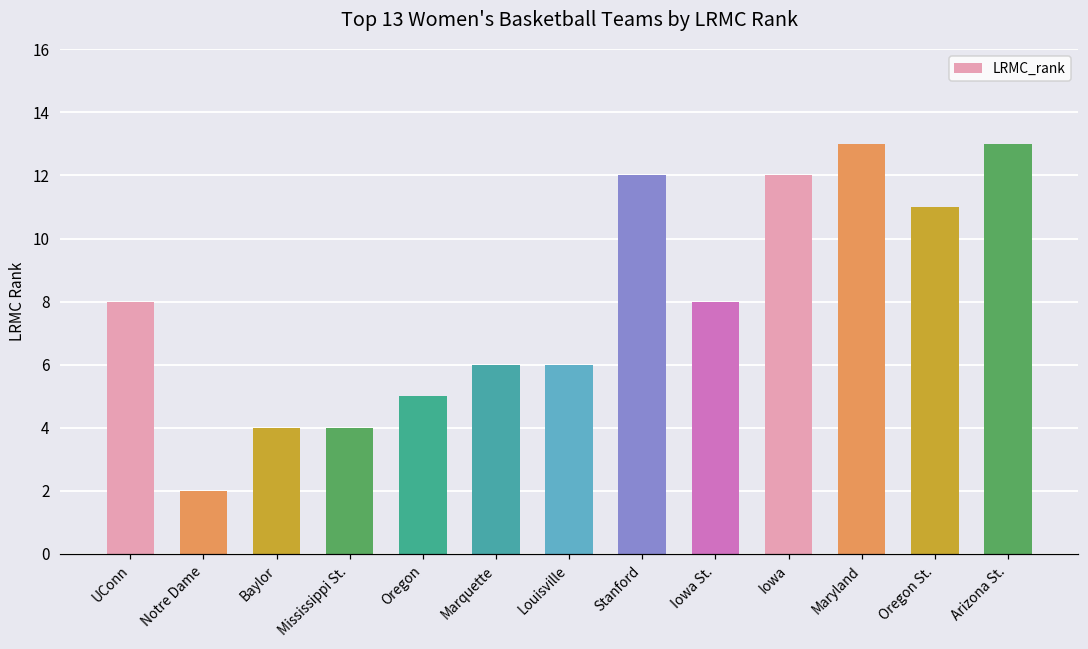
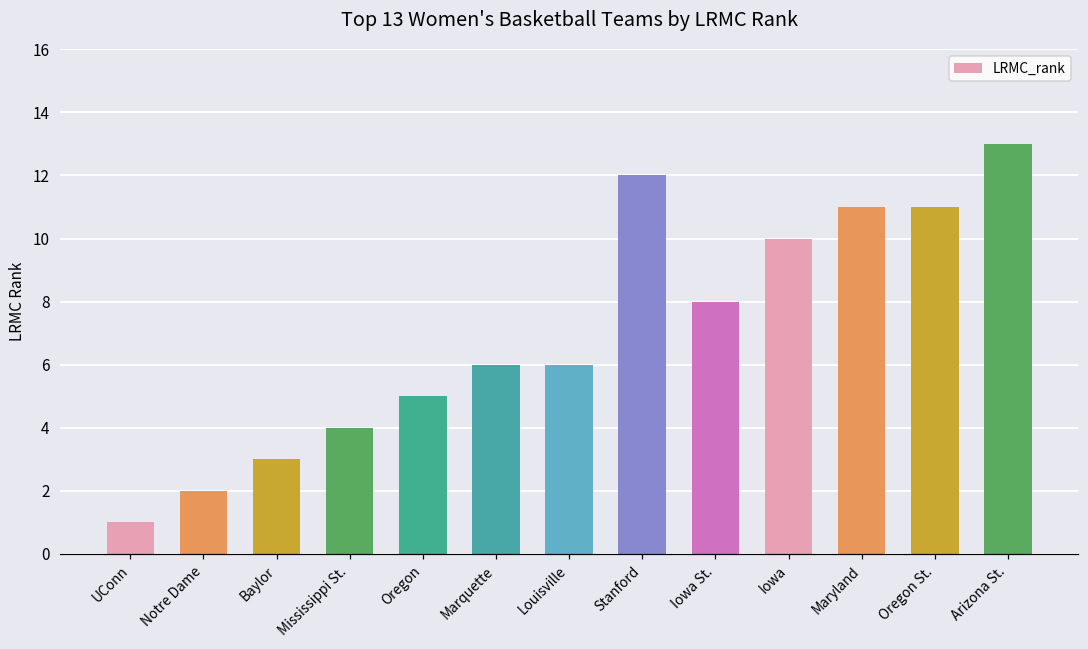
  {
-   "UConn": 8,
+   "UConn": 1,
    "Notre Dame": 2,
-   "Baylor": 4,
+   "Baylor": 3,
    "Mississippi St.": 4,
    "Oregon": 5,
    "Marquette": 6,
    "Louisville": 6,
    "Stanford": 12,
    "Iowa St.": 8,
-   "Iowa": 12,
-   "Maryland": 13,
+   "Iowa": 10,
+   "Maryland": 11,
    "Oregon St.": 11,
    "Arizona St.": 13
  }
